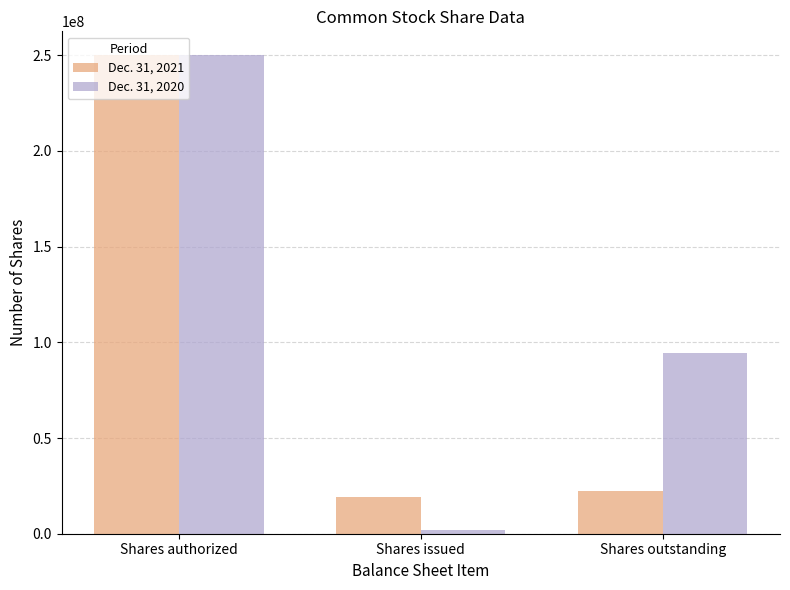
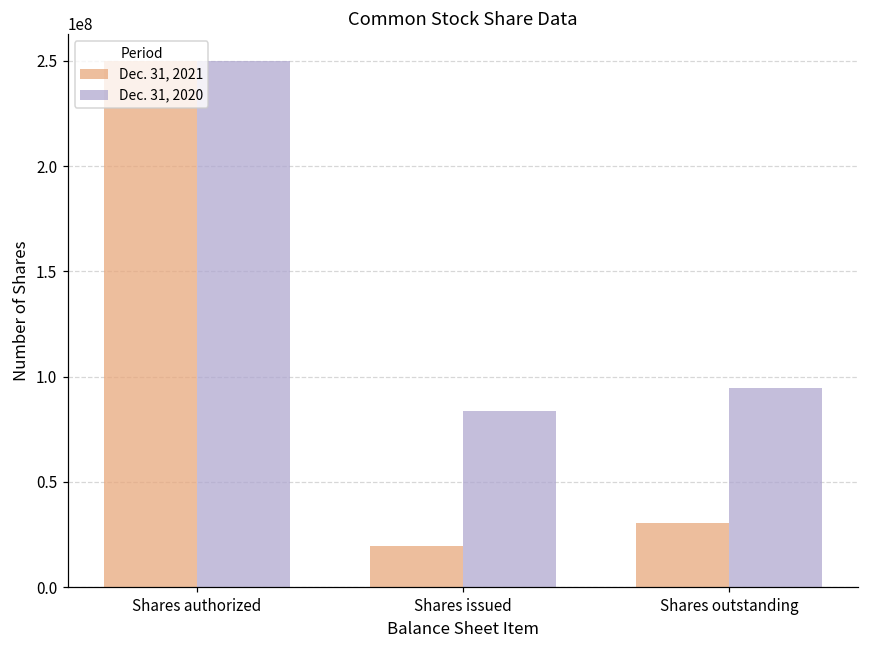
  {
    "Dec. 31, 2021": {
      "Shares issued": 19000000,
-     "Shares outstanding": 22000000
+     "Shares outstanding": 31000000
    },
    "Dec. 31, 2020": {
      "Shares authorized": 250000000,
-     "Shares issued": 2000000,
+     "Shares issued": 83000000,
      "Shares outstanding": 95000000
    }
  }
